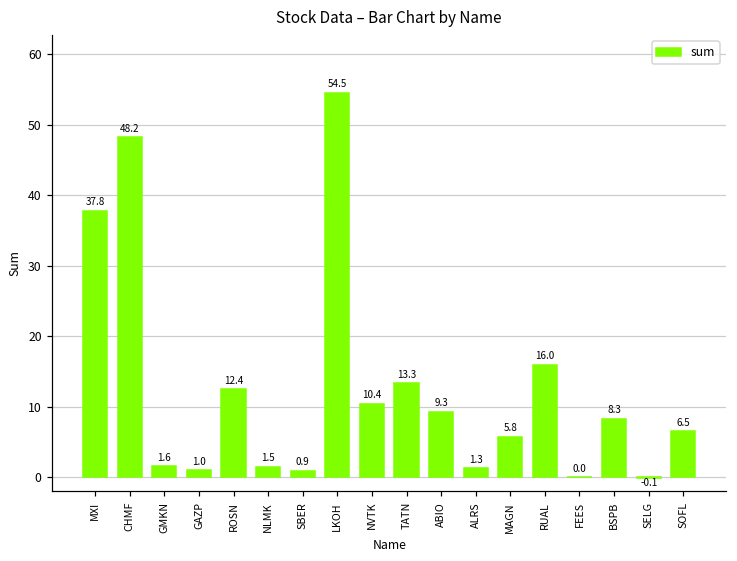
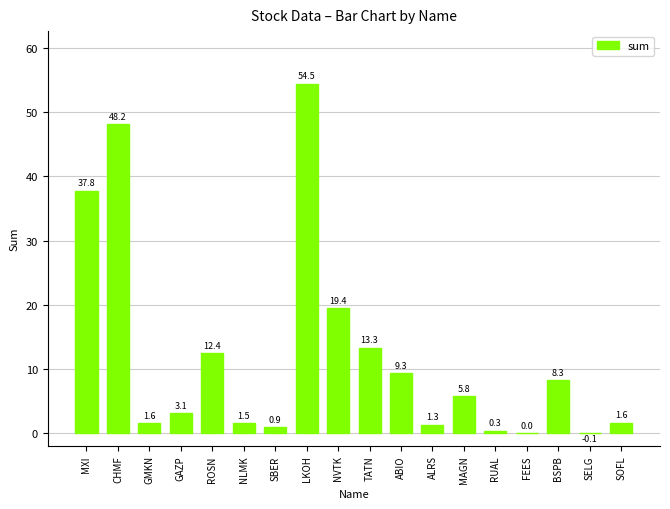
  {
    "MXI": 37.8,
    "CHMF": 48.2,
    "GMKN": 1.6,
-   "GAZP": 1.0,
+   "GAZP": 3.1,
    "ROSN": 12.4,
    "NLMK": 1.5,
    "SBER": 0.9,
    "LKOH": 54.5,
-   "NVTK": 10.4,
+   "NVTK": 19.4,
    "TATN": 13.3,
    "ABIO": 9.3,
    "ALRS": 1.3,
    "MAGN": 5.8,
-   "RUAL": 16.0,
+   "RUAL": 0.3,
    "FEES": 0.0,
    "BSPB": 8.3,
    "SELG": -0.1,
-   "SOFL": 6.5
+   "SOFL": 1.6
  }
